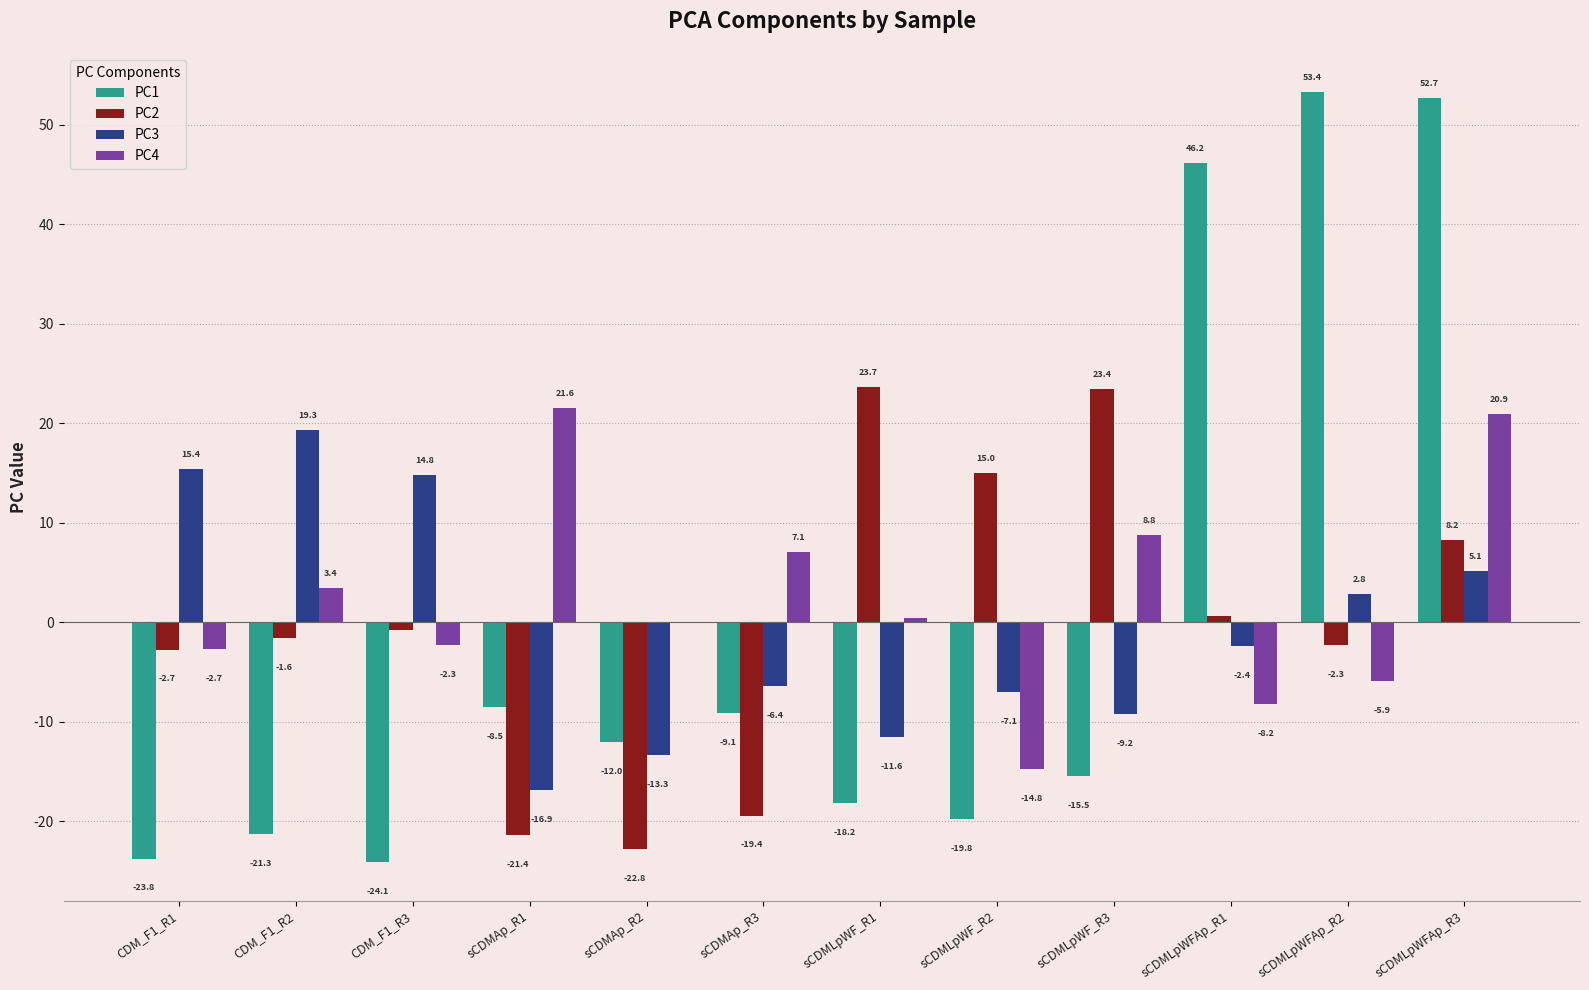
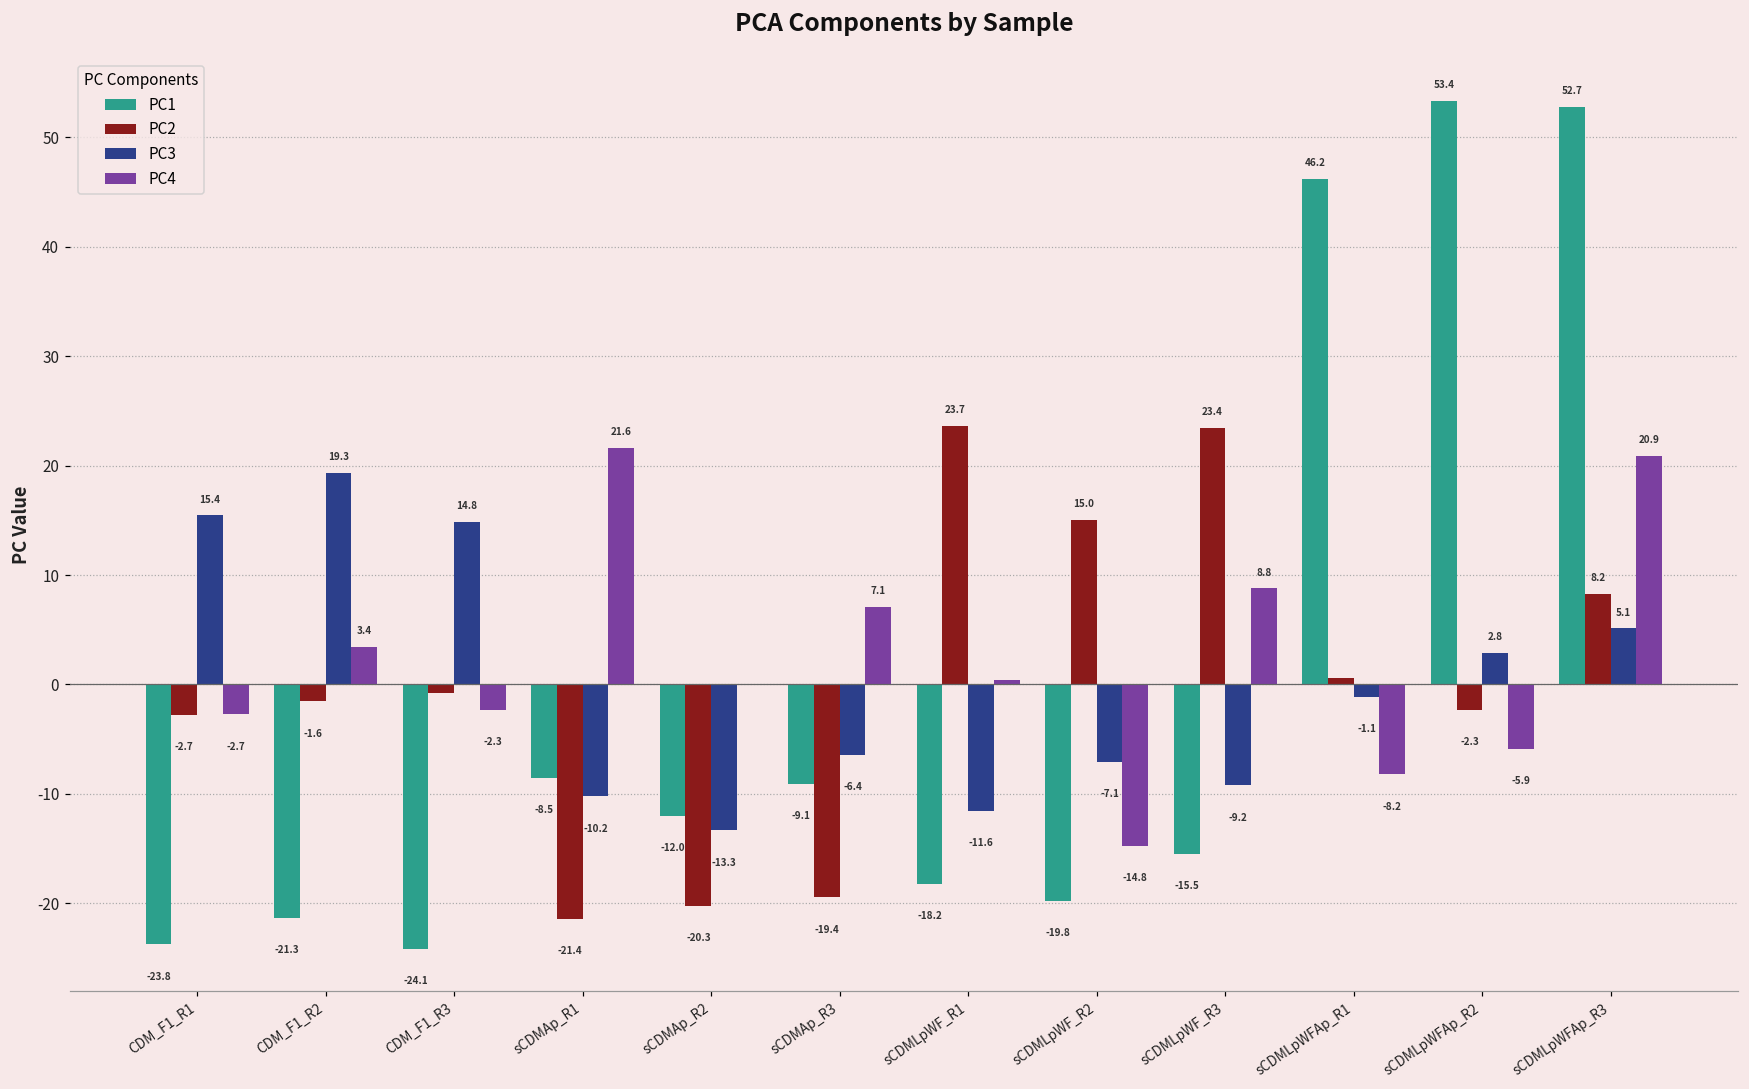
  {
    "PC1": {
      "CDM_F1_R1": -23.8,
      "CDM_F1_R2": -21.3,
      "CDM_F1_R3": -24.1,
      "sCDMAp_R1": -8.5,
      "sCDMAp_R2": -12.0,
      "sCDMAp_R3": -9.1,
      "sCDMLpWF_R1": -18.2,
      "sCDMLpWF_R2": -19.8,
      "sCDMLpWF_R3": -15.5,
      "sCDMLpWFAp_R1": 46.2,
      "sCDMLpWFAp_R2": 53.4,
      "sCDMLpWFAp_R3": 52.7
    },
    "PC2": {
      "CDM_F1_R1": -2.7,
      "CDM_F1_R2": -1.6,
      "sCDMAp_R1": -21.4,
-     "sCDMAp_R2": -22.8,
+     "sCDMAp_R2": -20.3,
      "sCDMAp_R3": -19.4,
      "sCDMLpWF_R1": 23.7,
      "sCDMLpWF_R2": 15.0,
      "sCDMLpWF_R3": 23.4,
      "sCDMLpWFAp_R2": -2.3,
      "sCDMLpWFAp_R3": 8.2
    },
    "PC3": {
      "CDM_F1_R1": 15.4,
      "CDM_F1_R2": 19.3,
      "CDM_F1_R3": 14.8,
-     "sCDMAp_R1": -16.9,
+     "sCDMAp_R1": -10.2,
      "sCDMAp_R2": -13.3,
      "sCDMAp_R3": -6.4,
      "sCDMLpWF_R1": -11.6,
      "sCDMLpWF_R2": -7.1,
      "sCDMLpWF_R3": -9.2,
-     "sCDMLpWFAp_R1": -2.4,
+     "sCDMLpWFAp_R1": -1.1,
      "sCDMLpWFAp_R2": 2.8,
      "sCDMLpWFAp_R3": 5.1
    },
    "PC4": {
      "CDM_F1_R1": -2.7,
      "CDM_F1_R2": 3.4,
      "CDM_F1_R3": -2.3,
      "sCDMAp_R1": 21.6,
      "sCDMAp_R3": 7.1,
      "sCDMLpWF_R2": -14.8,
      "sCDMLpWF_R3": 8.8,
      "sCDMLpWFAp_R1": -8.2,
      "sCDMLpWFAp_R2": -5.9,
      "sCDMLpWFAp_R3": 20.9
    }
  }
